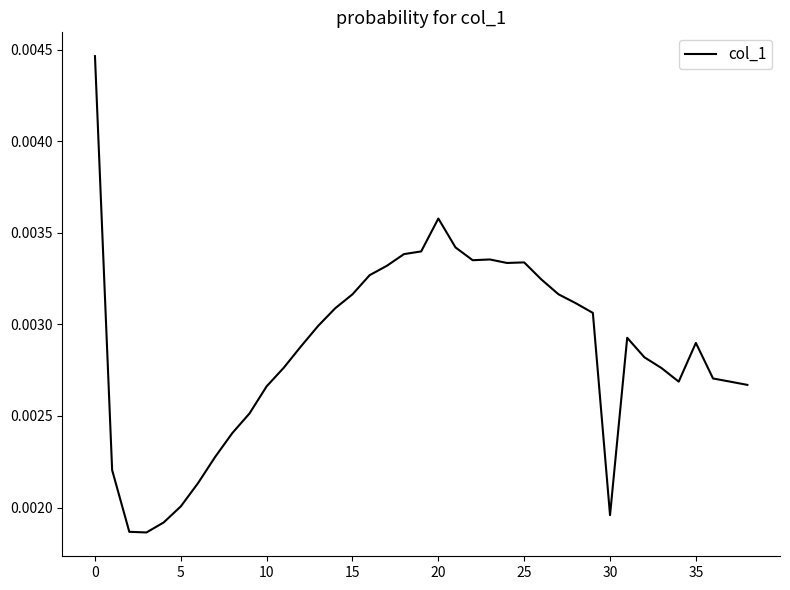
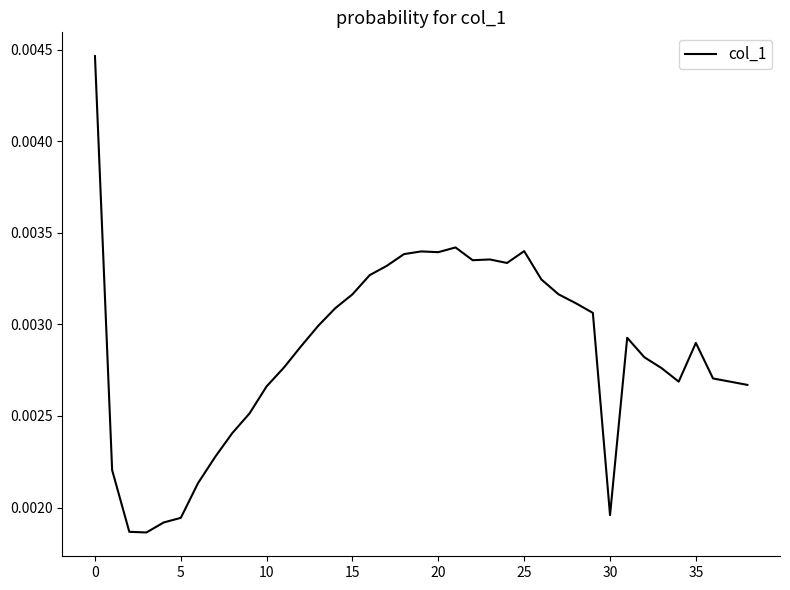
  {
    "0": 0.00446,
-   "5": 0.00201,
+   "5": 0.00194,
    "10": 0.00266,
    "15": 0.00316,
-   "20": 0.00358,
-   "25": 0.00334,
+   "20": 0.00339,
+   "25": 0.00340,
    "30": 0.00196,
    "35": 0.00290
  }
